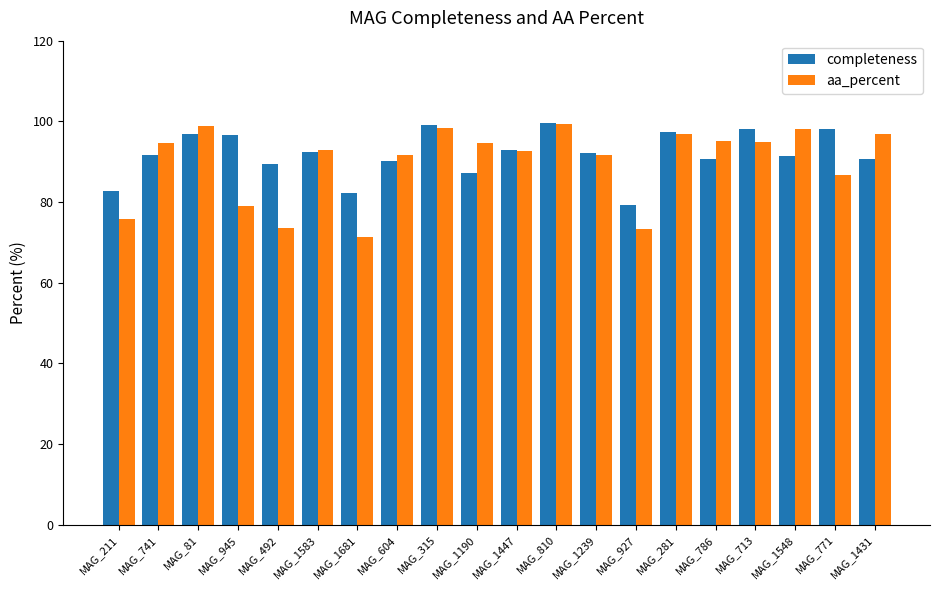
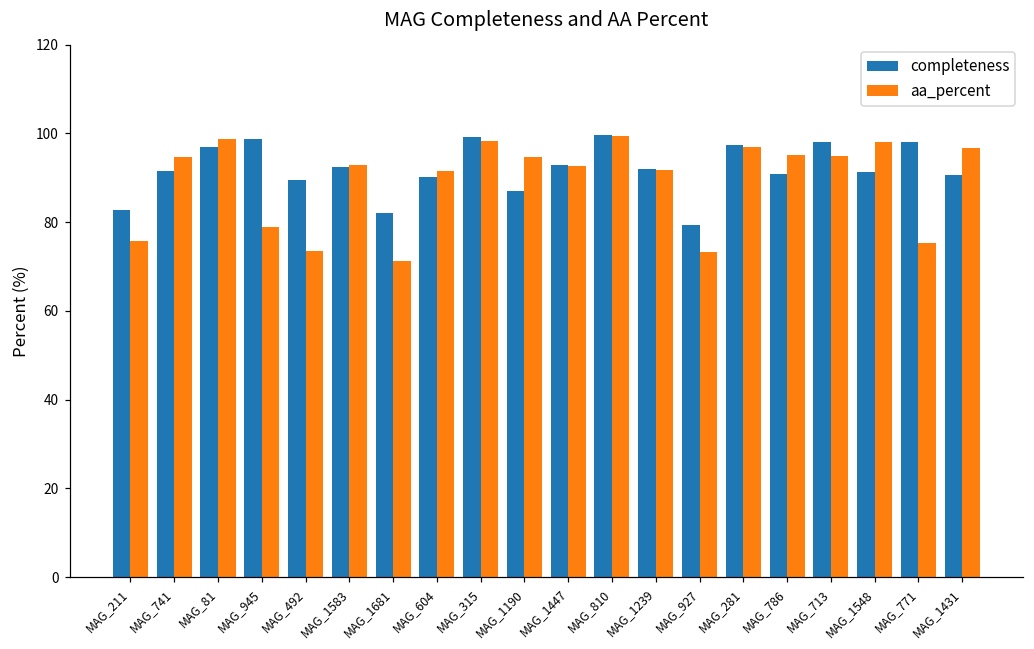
  {
    "completeness": {
      "MAG_211": 83,
      "MAG_741": 92,
      "MAG_81": 97,
-     "MAG_945": 97,
+     "MAG_945": 99,
      "MAG_492": 89,
      "MAG_1583": 92,
      "MAG_1681": 82,
      "MAG_604": 90,
      "MAG_315": 99,
      "MAG_1190": 87,
      "MAG_1447": 93,
      "MAG_810": 100,
      "MAG_1239": 92,
      "MAG_927": 79,
      "MAG_281": 97,
      "MAG_786": 91,
      "MAG_713": 98,
      "MAG_1548": 91,
      "MAG_771": 98,
      "MAG_1431": 91
    },
    "aa_percent": {
      "MAG_211": 76,
      "MAG_741": 95,
      "MAG_81": 99,
      "MAG_945": 79,
      "MAG_492": 73,
      "MAG_1583": 93,
      "MAG_1681": 71,
      "MAG_604": 92,
      "MAG_315": 98,
      "MAG_1190": 95,
      "MAG_1447": 93,
      "MAG_810": 99,
      "MAG_1239": 92,
      "MAG_927": 73,
      "MAG_281": 97,
      "MAG_786": 95,
      "MAG_713": 95,
      "MAG_1548": 98,
-     "MAG_771": 87,
+     "MAG_771": 75,
      "MAG_1431": 97
    }
  }
